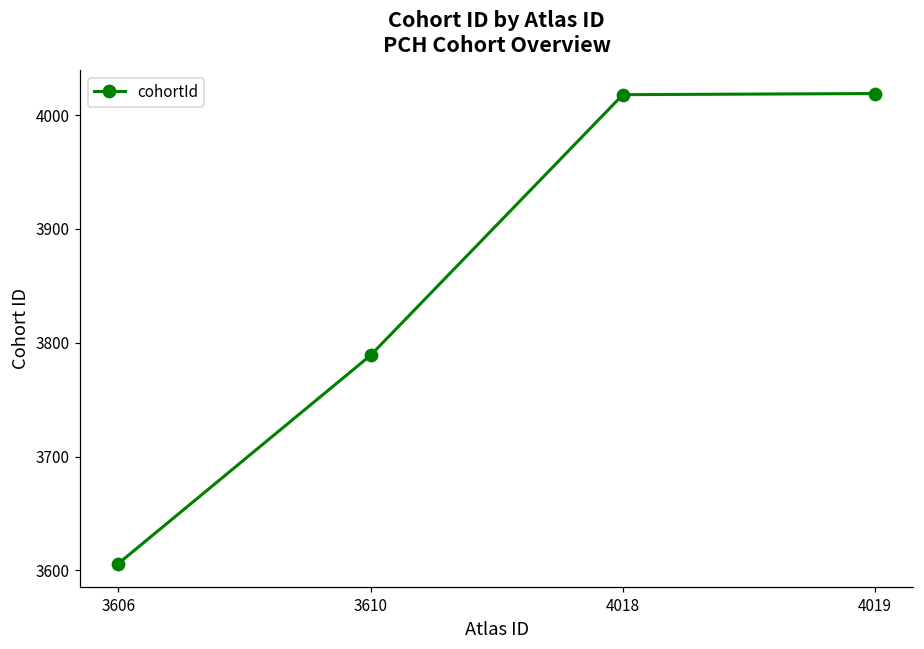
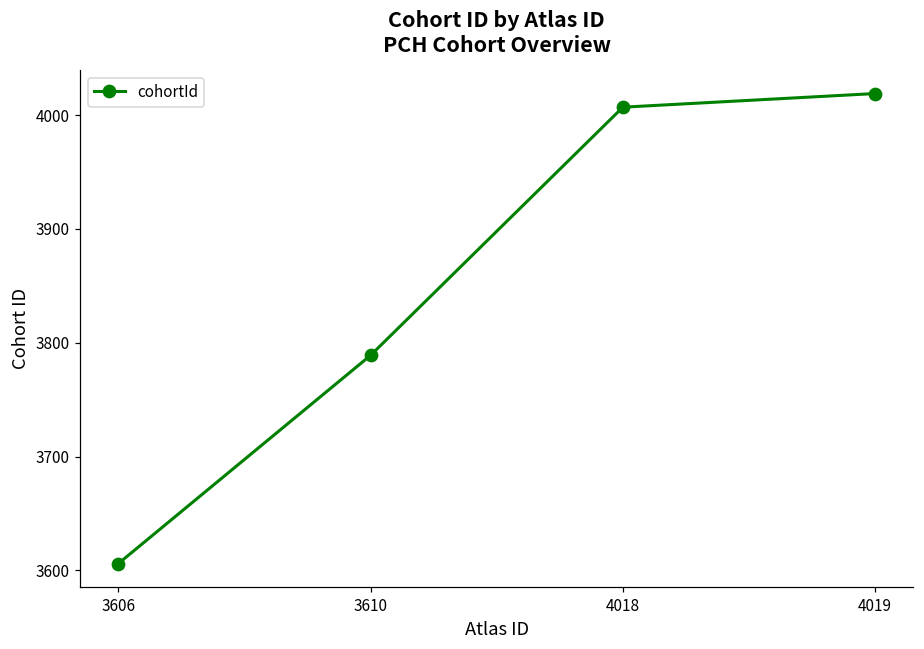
  {
    "3606": 3606,
    "3610": 3789,
-   "4018": 4018,
+   "4018": 4007,
    "4019": 4019
  }
